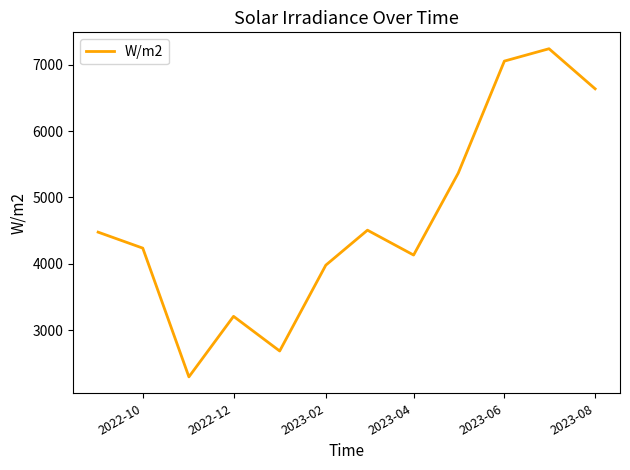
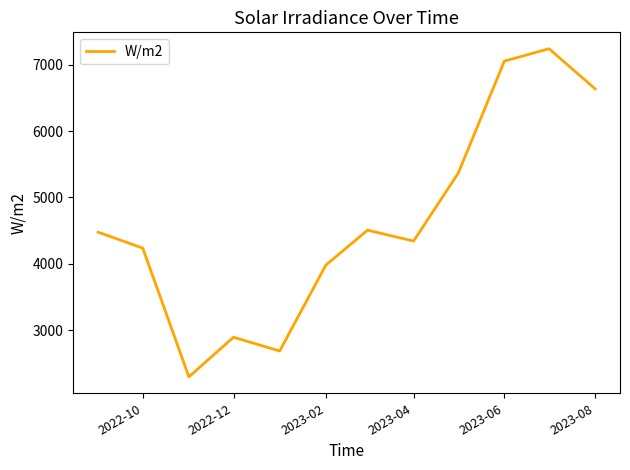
  {
    "2022-10": 4200,
-   "2022-12": 3200,
+   "2022-12": 2900,
    "2023-02": 4000,
-   "2023-04": 4100,
+   "2023-04": 4300,
    "2023-06": 7100,
    "2023-08": 6600
  }
